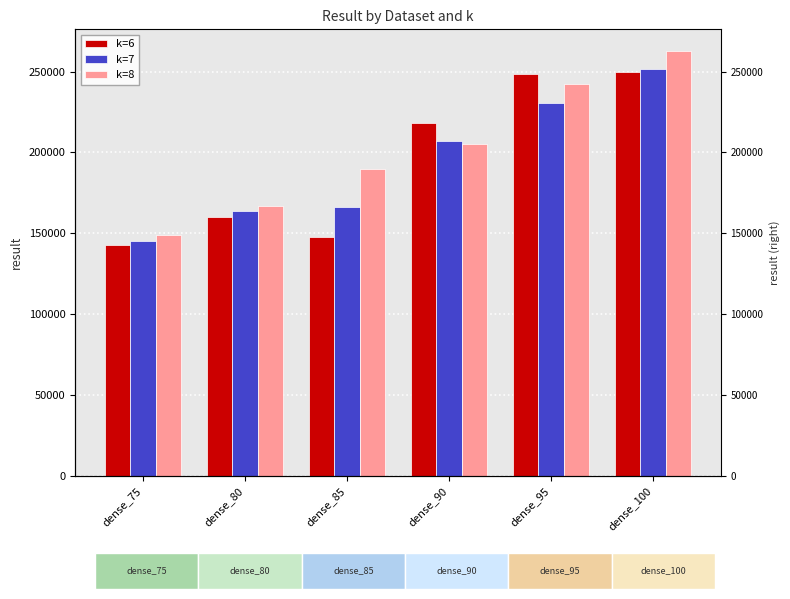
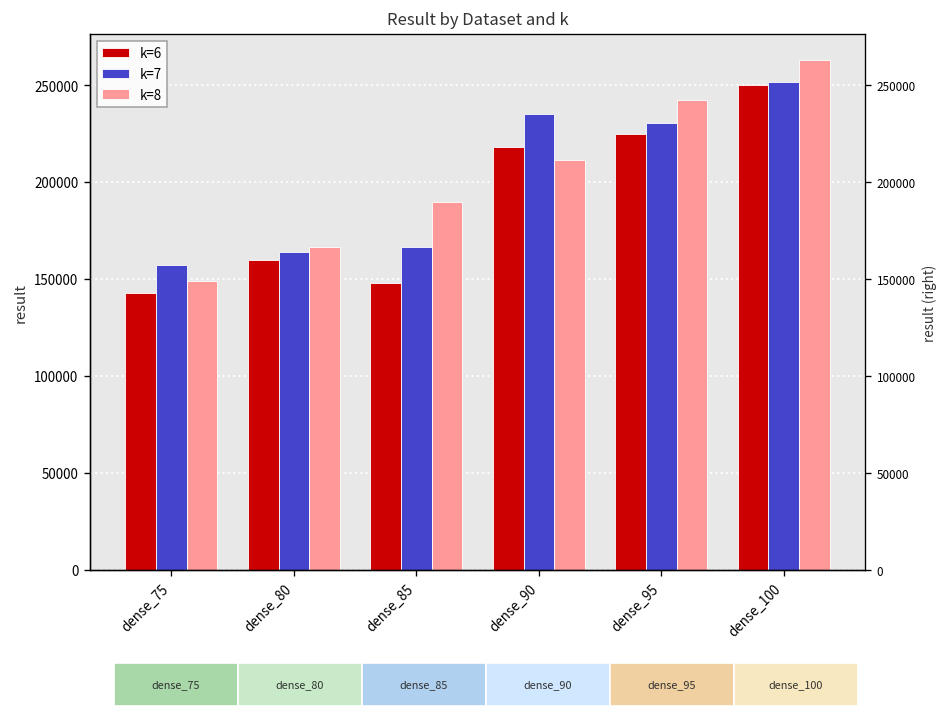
  {
    "k=6": {
      "dense_75": 143000,
      "dense_80": 160000,
      "dense_85": 148000,
      "dense_90": 218000,
-     "dense_95": 248000,
+     "dense_95": 225000,
      "dense_100": 250000
    },
    "k=7": {
-     "dense_75": 146000,
+     "dense_75": 157000,
      "dense_80": 164000,
      "dense_85": 166000,
-     "dense_90": 207000,
+     "dense_90": 235000,
      "dense_95": 231000,
      "dense_100": 251000
    },
    "k=8": {
      "dense_75": 149000,
      "dense_80": 167000,
      "dense_85": 190000,
-     "dense_90": 205000,
+     "dense_90": 211000,
      "dense_95": 242000,
      "dense_100": 263000
    }
  }
